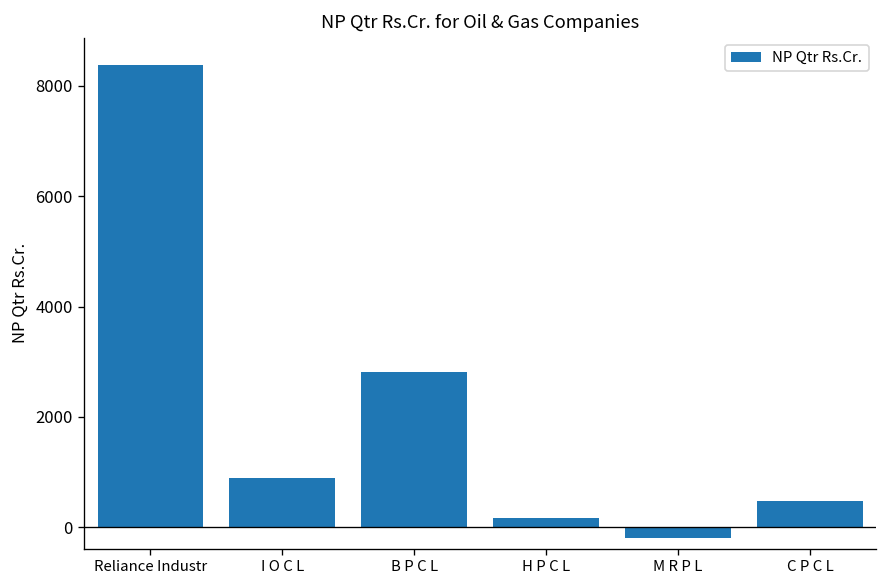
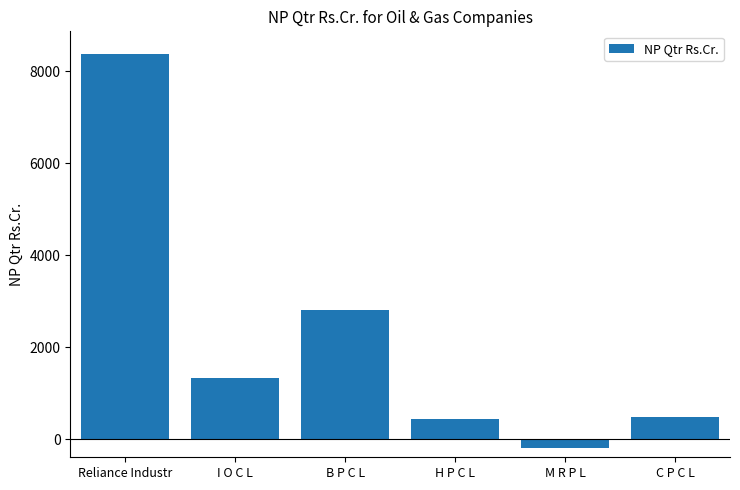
  {
    "Reliance Industr": 8400,
-   "I O C L": 900,
+   "I O C L": 1300,
    "B P C L": 2800,
-   "H P C L": 200,
+   "H P C L": 400,
    "M R P L": -200,
    "C P C L": 500
  }
